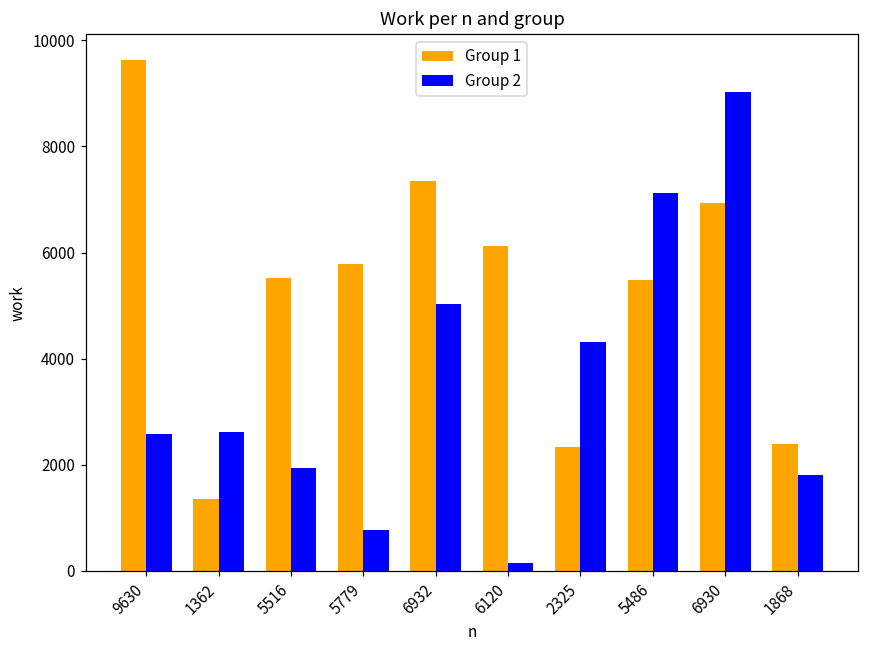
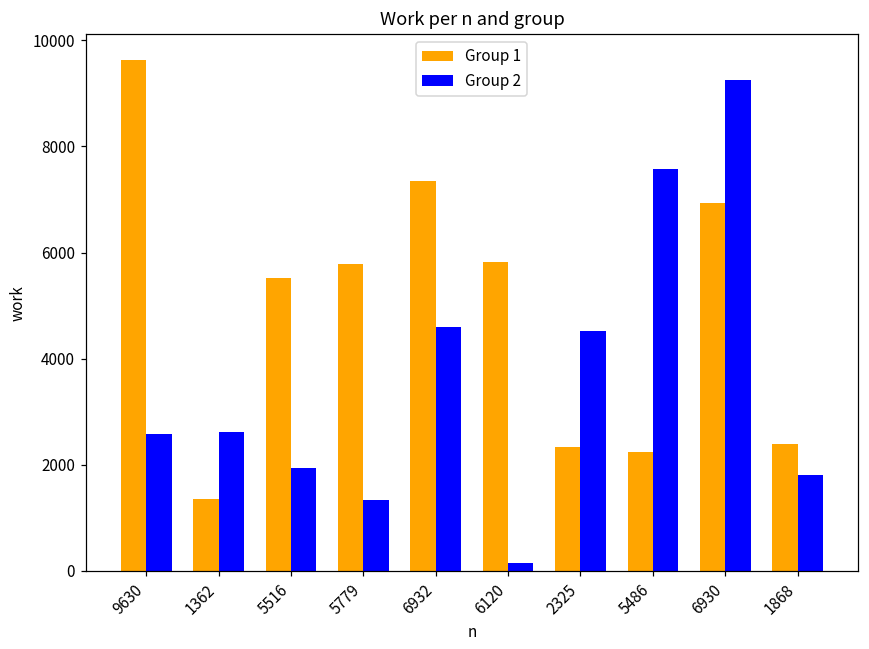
  {
    "Group 1": {
      "9630": 9600,
      "1362": 1400,
      "5516": 5500,
      "5779": 5800,
      "6932": 7400,
-     "6120": 6100,
+     "6120": 5800,
      "2325": 2300,
-     "5486": 5500,
+     "5486": 2200,
      "6930": 6900,
      "1868": 2400
    },
    "Group 2": {
      "9630": 2600,
      "1362": 2600,
      "5516": 1900,
-     "5779": 800,
-     "6932": 5000,
+     "5779": 1300,
+     "6932": 4600,
      "6120": 100,
-     "2325": 4300,
-     "5486": 7100,
-     "6930": 9000,
+     "2325": 4500,
+     "5486": 7600,
+     "6930": 9300,
      "1868": 1800
    }
  }
